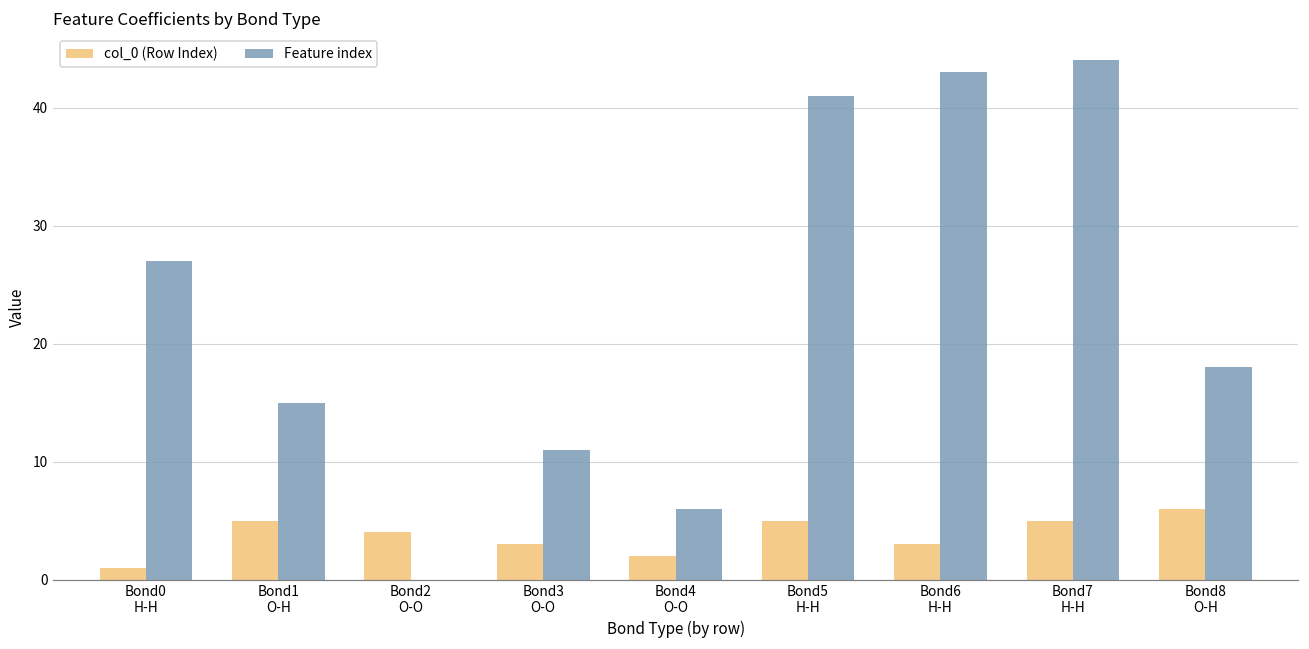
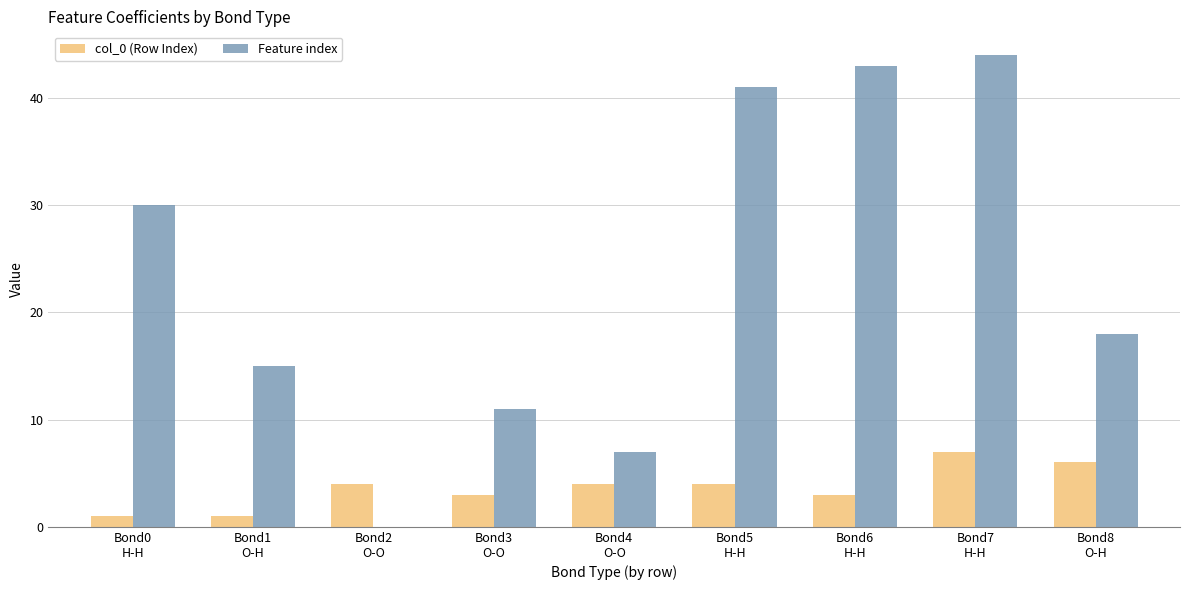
  {
    "col_0 (Row Index)": {
      "Bond0 H-H": 1,
-     "Bond1 O-H": 5,
+     "Bond1 O-H": 1,
      "Bond2 O-O": 4,
      "Bond3 O-O": 3,
-     "Bond4 O-O": 2,
-     "Bond5 H-H": 5,
+     "Bond4 O-O": 4,
+     "Bond5 H-H": 4,
      "Bond6 H-H": 3,
-     "Bond7 H-H": 5,
+     "Bond7 H-H": 7,
      "Bond8 O-H": 6
    },
    "Feature index": {
-     "Bond0 H-H": 27,
+     "Bond0 H-H": 30,
      "Bond1 O-H": 15,
      "Bond2 O-O": 0,
      "Bond3 O-O": 11,
-     "Bond4 O-O": 6,
+     "Bond4 O-O": 7,
      "Bond5 H-H": 41,
      "Bond6 H-H": 43,
      "Bond7 H-H": 44,
      "Bond8 O-H": 18
    }
  }
